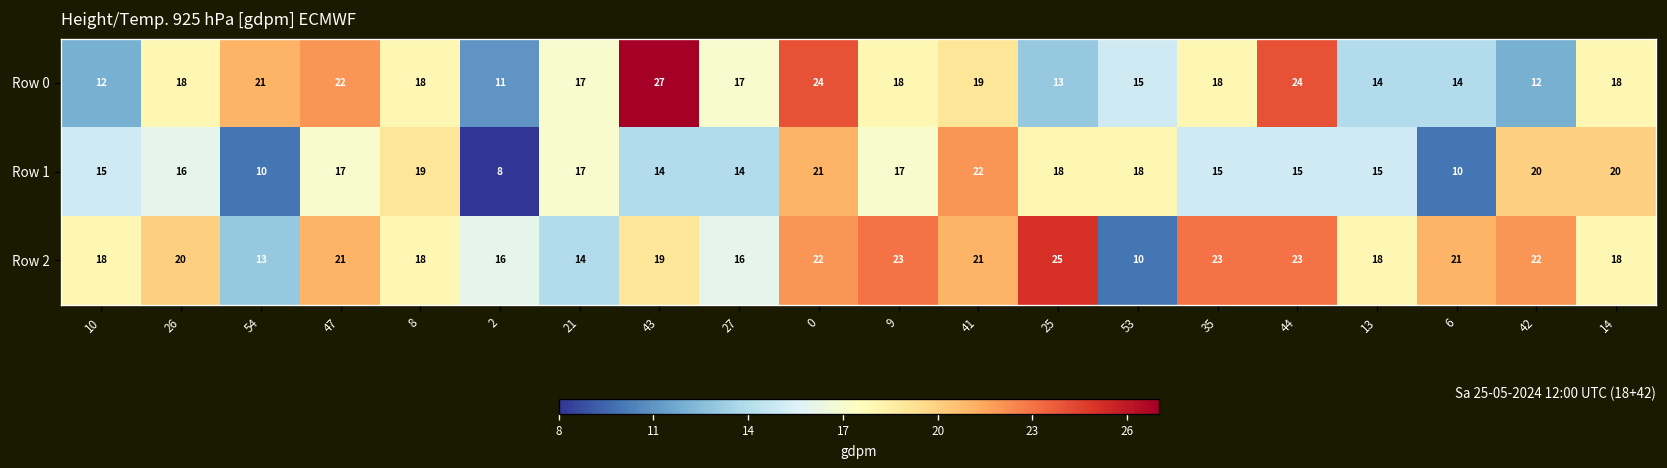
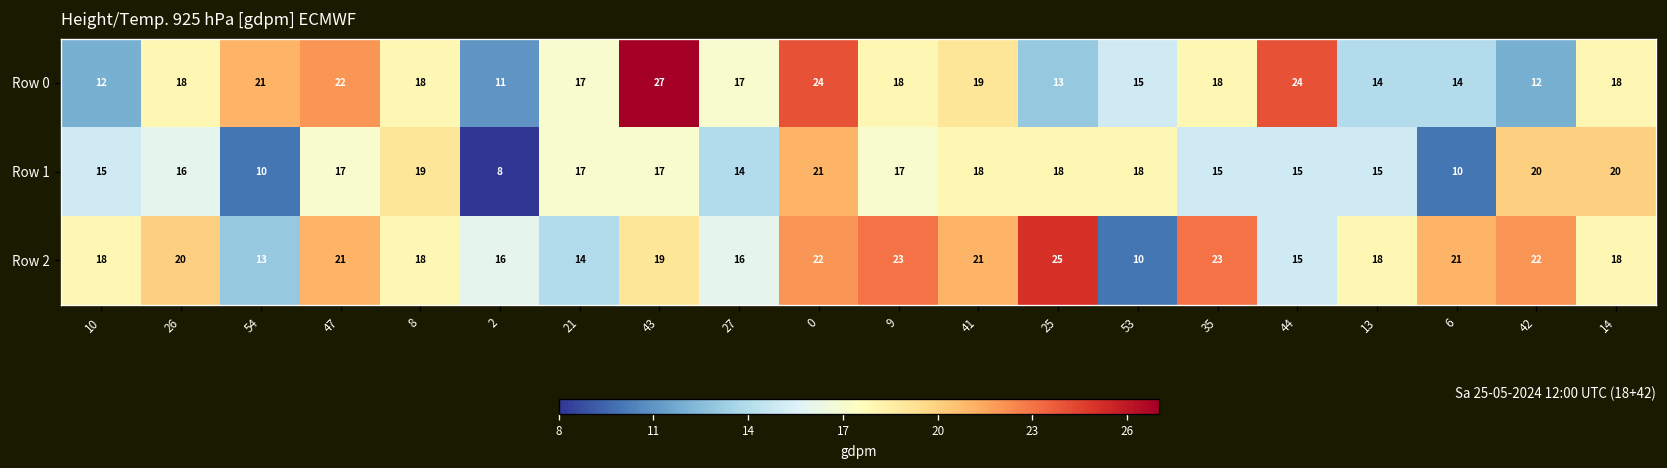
  {
    "Row 0": {
      "10": 12,
      "26": 18,
      "54": 21,
      "47": 22,
      "8": 18,
      "2": 11,
      "21": 17,
      "43": 27,
      "27": 17,
      "0": 24,
      "9": 18,
      "41": 19,
      "25": 13,
      "53": 15,
      "35": 18,
      "44": 24,
      "13": 14,
      "6": 14,
      "42": 12,
      "14": 18
    },
    "Row 1": {
      "10": 15,
      "26": 16,
      "54": 10,
      "47": 17,
      "8": 19,
      "2": 8,
      "21": 17,
-     "43": 14,
+     "43": 17,
      "27": 14,
      "0": 21,
      "9": 17,
-     "41": 22,
+     "41": 18,
      "25": 18,
      "53": 18,
      "35": 15,
      "44": 15,
      "13": 15,
      "6": 10,
      "42": 20,
      "14": 20
    },
    "Row 2": {
      "10": 18,
      "26": 20,
      "54": 13,
      "47": 21,
      "8": 18,
      "2": 16,
      "21": 14,
      "43": 19,
      "27": 16,
      "0": 22,
      "9": 23,
      "41": 21,
      "25": 25,
      "53": 10,
      "35": 23,
-     "44": 23,
+     "44": 15,
      "13": 18,
      "6": 21,
      "42": 22,
      "14": 18
    }
  }
